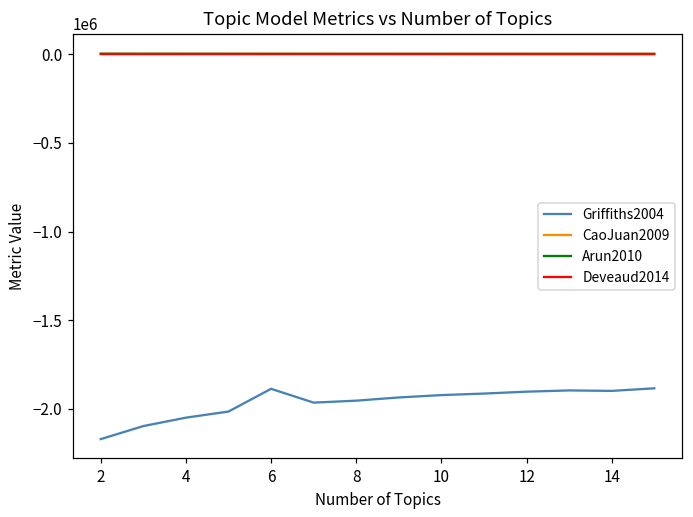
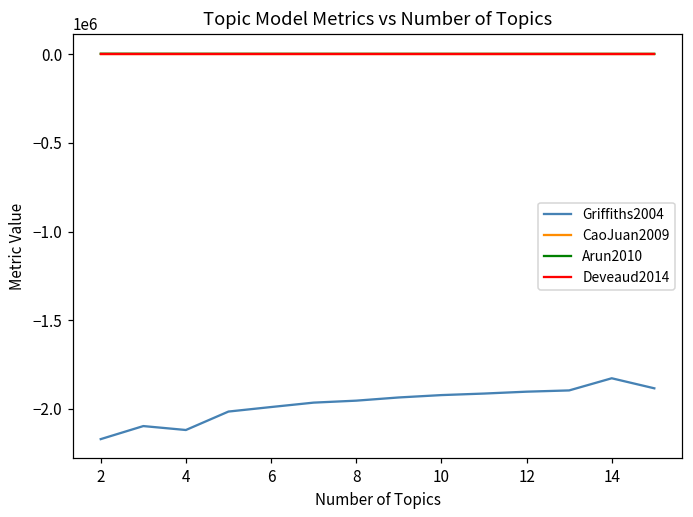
  {
    "Griffiths2004": {
      "2": -2170000,
-     "4": -2050000,
-     "6": -1890000,
+     "4": -2120000,
+     "6": -1990000,
      "8": -1950000,
      "10": -1920000,
      "12": -1900000,
-     "14": -1900000
+     "14": -1830000
    },
    "Deveaud2014": {
      "2": 0,
      "4": 0,
      "6": 0,
      "8": 0,
      "10": 0,
      "12": 0,
      "14": 0
    }
  }
